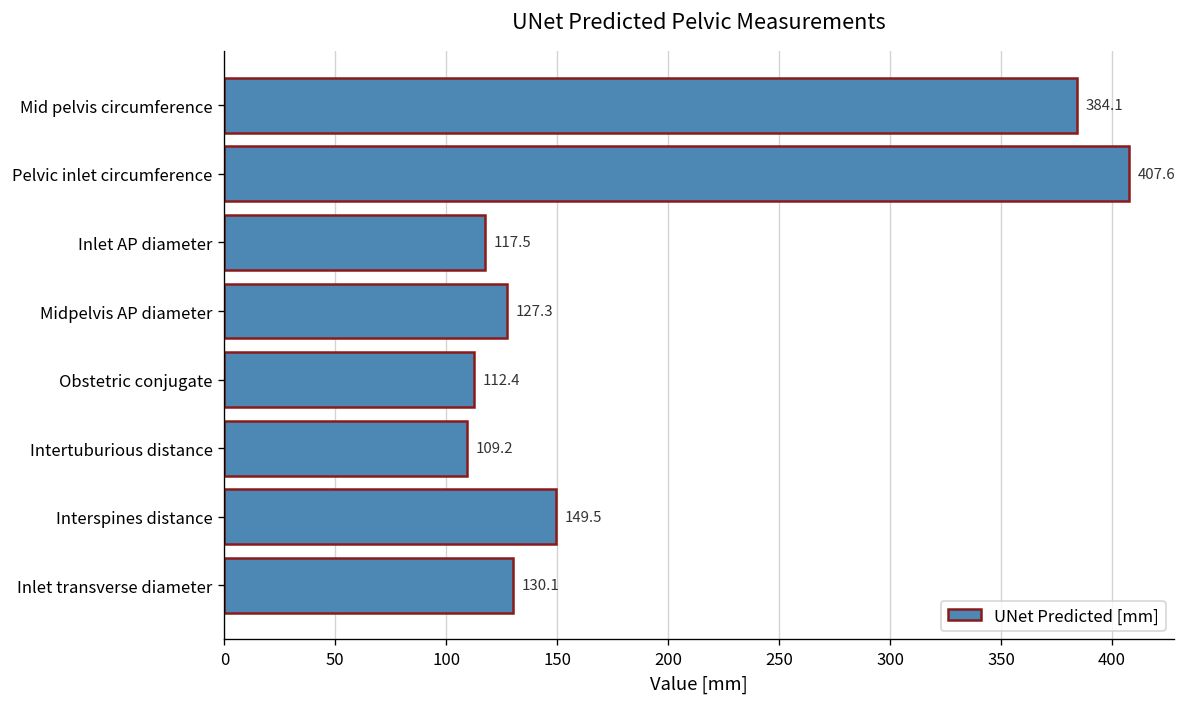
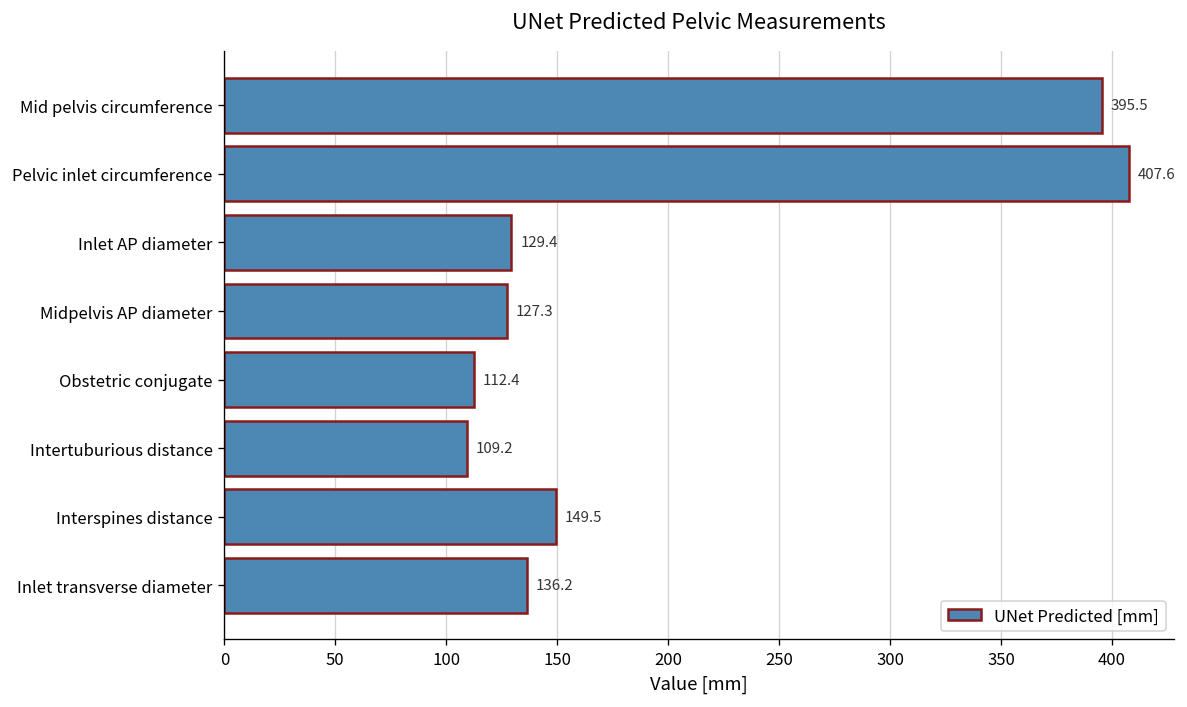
  {
-   "Mid pelvis circumference": 384.1,
+   "Mid pelvis circumference": 395.5,
    "Pelvic inlet circumference": 407.6,
-   "Inlet AP diameter": 117.5,
+   "Inlet AP diameter": 129.4,
    "Midpelvis AP diameter": 127.3,
    "Obstetric conjugate": 112.4,
    "Intertuburious distance": 109.2,
    "Interspines distance": 149.5,
-   "Inlet transverse diameter": 130.1
+   "Inlet transverse diameter": 136.2
  }
